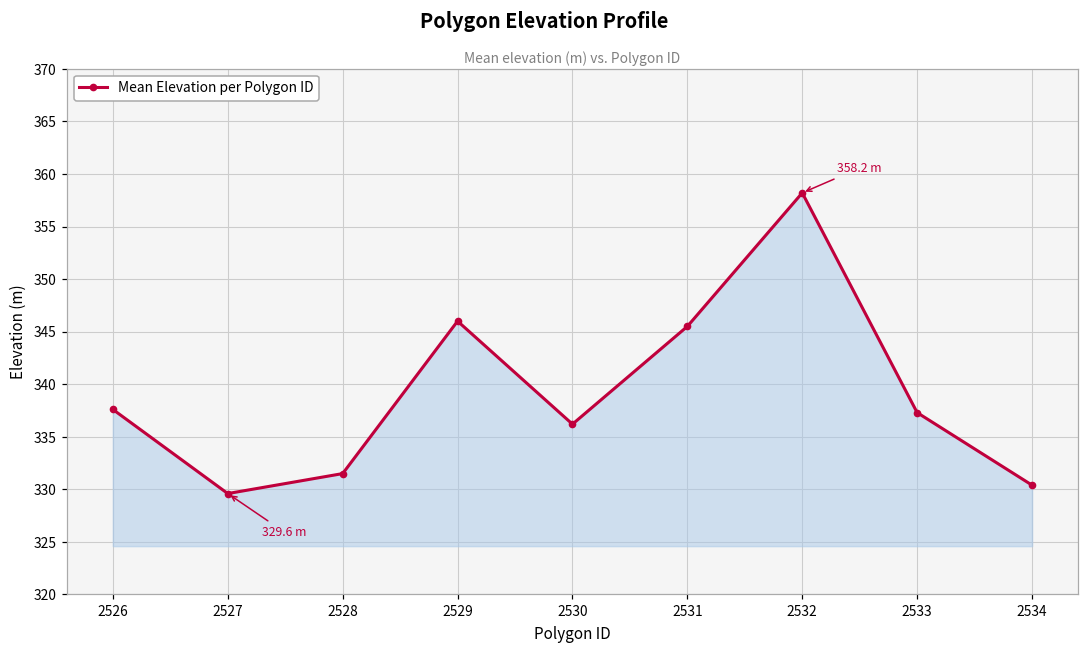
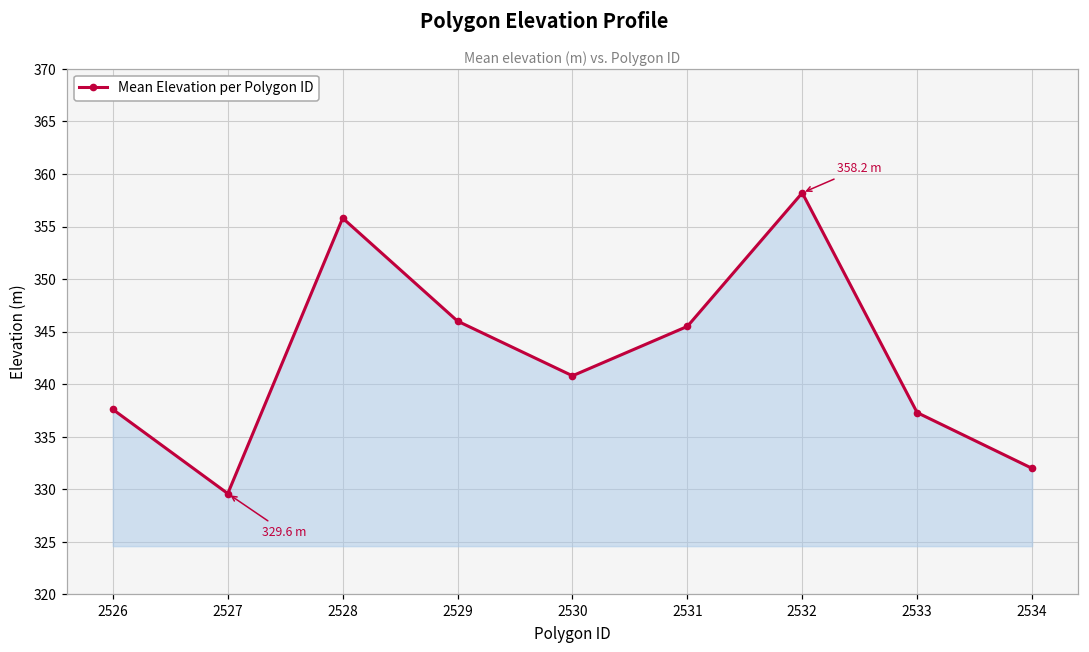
  {
    "2526": 338,
-   "2528": 332,
+   "2528": 356,
    "2529": 346,
-   "2530": 336,
+   "2530": 341,
    "2531": 346,
    "2533": 337,
-   "2534": 330
+   "2534": 332
  }
